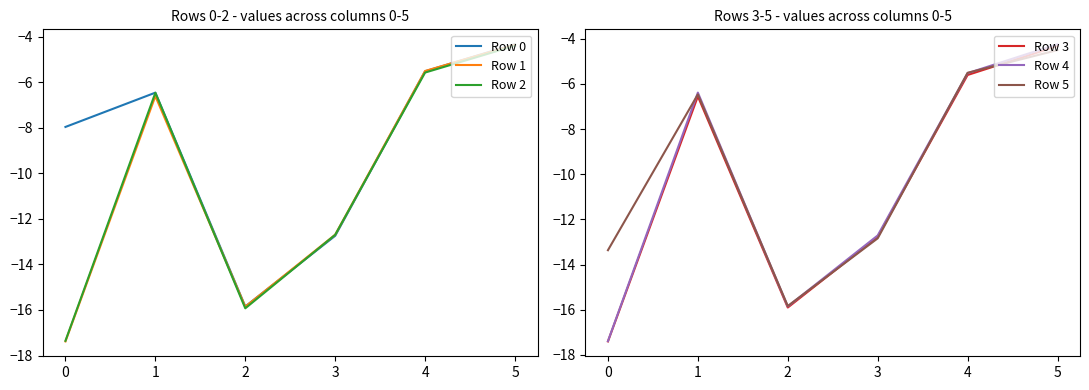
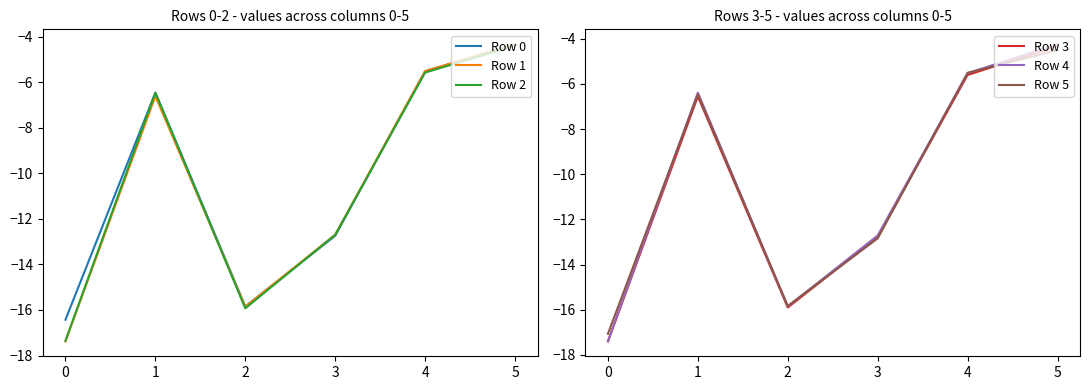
  {
    "Rows 0-2 - values across columns 0-5": {
      "Row 0": {
-       "0": -8.0
+       "0": -16.4
      },
      "Row 1": {
        "1": -6.6
      }
    },
    "Rows 3-5 - values across columns 0-5": {
      "Row 5": {
-       "0": -13.4
+       "0": -17.1
      }
    }
  }
